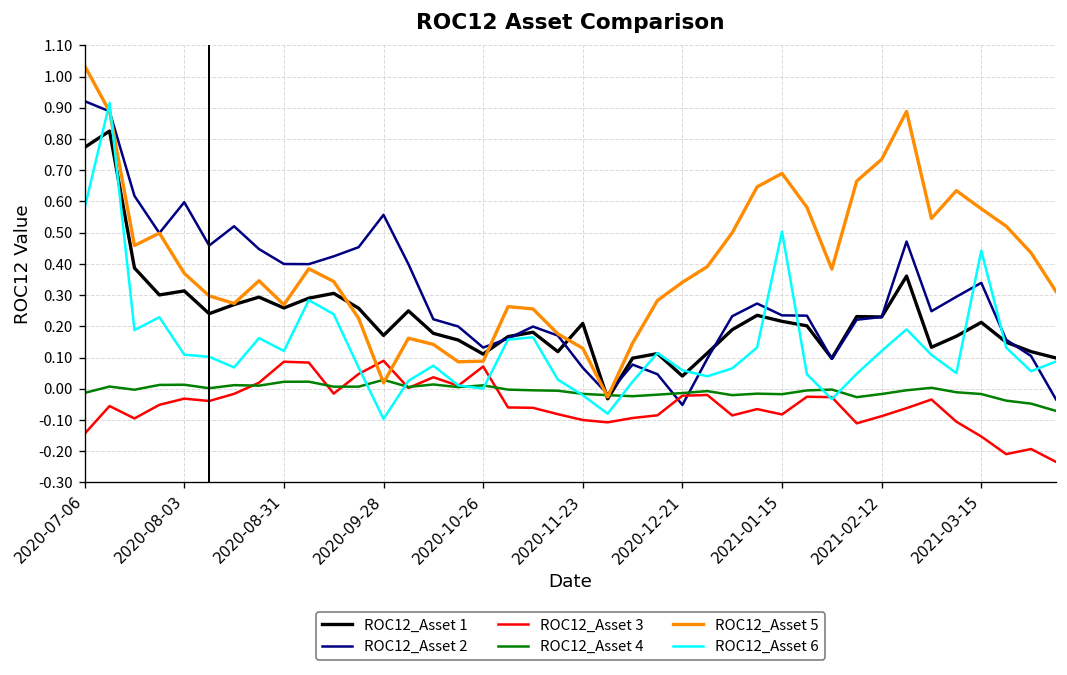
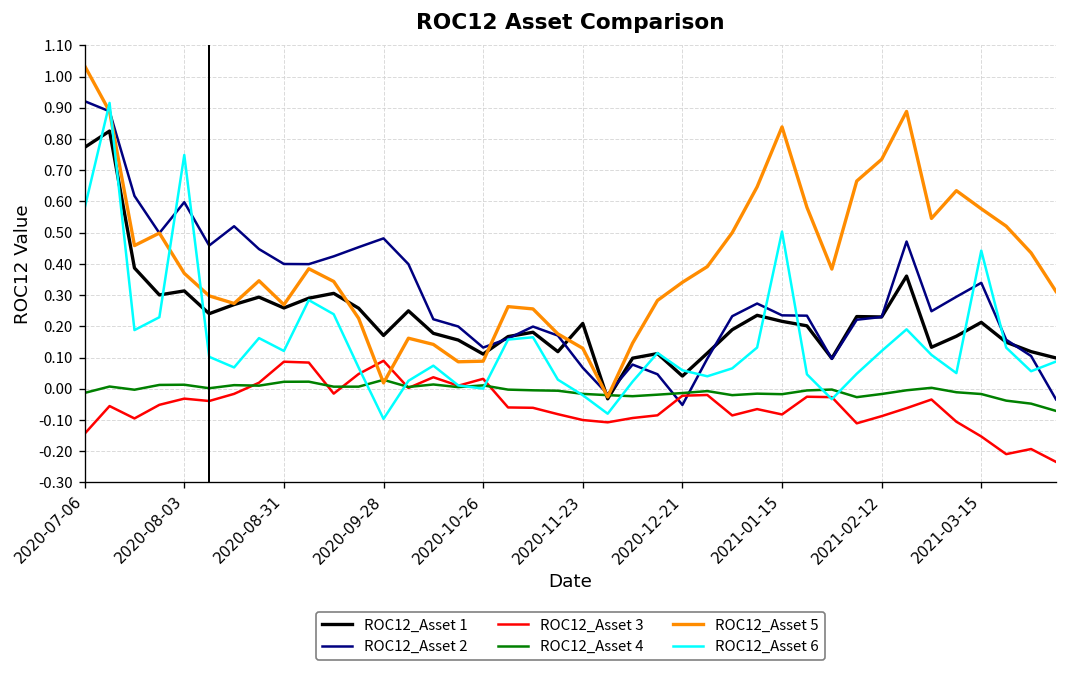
  {
    "ROC12_Asset 1": {
      "2020-07-06": 0.77,
      "2020-08-03": 0.31,
      "2020-08-31": 0.26,
      "2020-09-28": 0.17,
      "2020-10-26": 0.11,
      "2020-11-23": 0.21,
      "2020-12-21": 0.04,
      "2021-01-15": 0.22,
      "2021-03-15": 0.21
    },
    "ROC12_Asset 2": {
      "2020-07-06": 0.92,
      "2020-08-03": 0.60,
      "2020-08-31": 0.40,
-     "2020-09-28": 0.56,
+     "2020-09-28": 0.48,
      "2020-10-26": 0.13,
      "2020-11-23": 0.07,
      "2020-12-21": -0.05,
      "2021-01-15": 0.24,
      "2021-03-15": 0.34
    },
    "ROC12_Asset 3": {
      "2020-07-06": -0.14,
      "2020-08-03": -0.03,
      "2020-08-31": 0.09,
      "2020-09-28": 0.09,
-     "2020-10-26": 0.07,
+     "2020-10-26": 0.03,
      "2020-11-23": -0.10,
      "2021-01-15": -0.08,
      "2021-02-12": -0.09,
      "2021-03-15": -0.15
    },
    "ROC12_Asset 4": {
      "2020-07-06": -0.01,
      "2020-08-03": 0.01,
      "2020-08-31": 0.02,
      "2020-10-26": 0.01,
      "2021-01-15": -0.02,
      "2021-02-12": -0.02,
      "2021-03-15": -0.02
    },
    "ROC12_Asset 5": {
      "2020-07-06": 1.03,
      "2020-08-03": 0.37,
      "2020-08-31": 0.27,
      "2020-10-26": 0.09,
      "2020-11-23": 0.13,
      "2020-12-21": 0.34,
-     "2021-01-15": 0.69,
+     "2021-01-15": 0.84,
      "2021-02-12": 0.73,
      "2021-03-15": 0.58
    },
    "ROC12_Asset 6": {
      "2020-07-06": 0.58,
-     "2020-08-03": 0.11,
+     "2020-08-03": 0.75,
      "2020-08-31": 0.12,
      "2020-09-28": -0.10,
      "2020-10-26": 0.00,
      "2020-12-21": 0.06,
      "2021-01-15": 0.50,
      "2021-02-12": 0.12,
      "2021-03-15": 0.44
    }
  }
